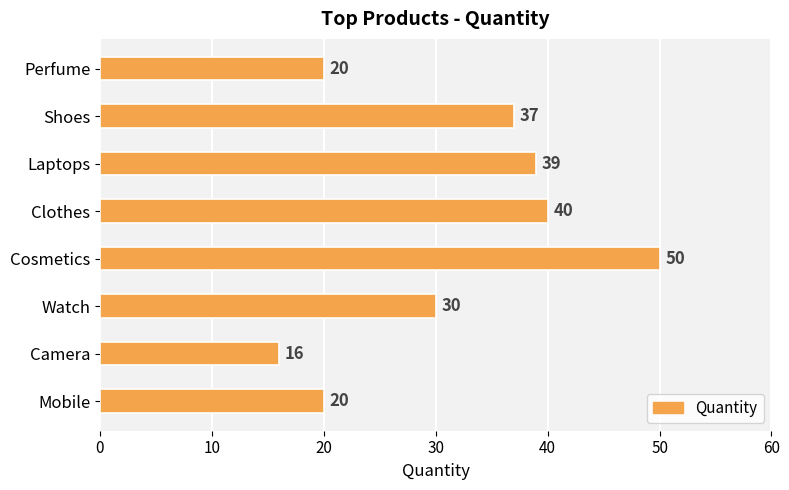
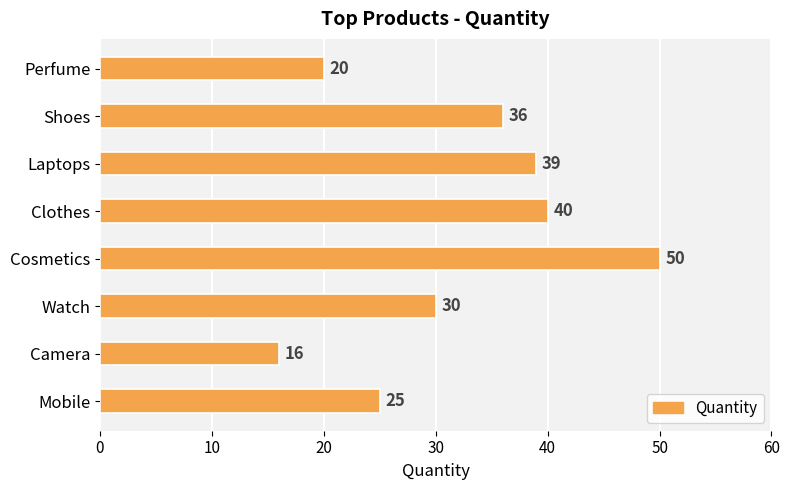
  {
    "Perfume": 20,
-   "Shoes": 37,
+   "Shoes": 36,
    "Laptops": 39,
    "Clothes": 40,
    "Cosmetics": 50,
    "Watch": 30,
    "Camera": 16,
-   "Mobile": 20
+   "Mobile": 25
  }
